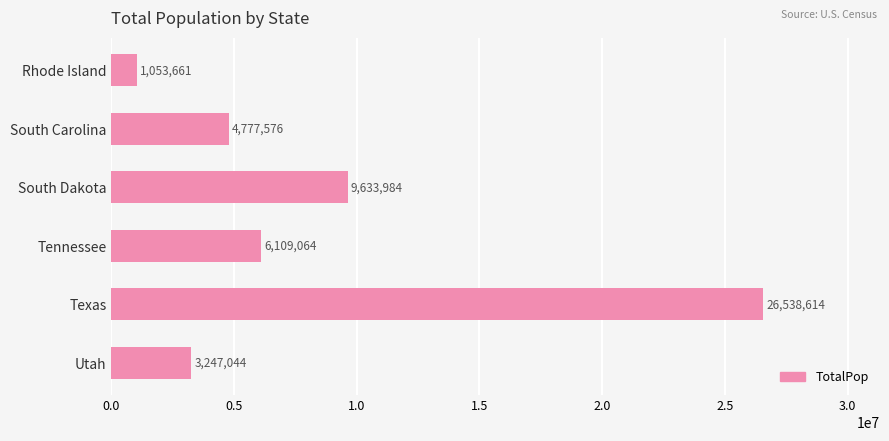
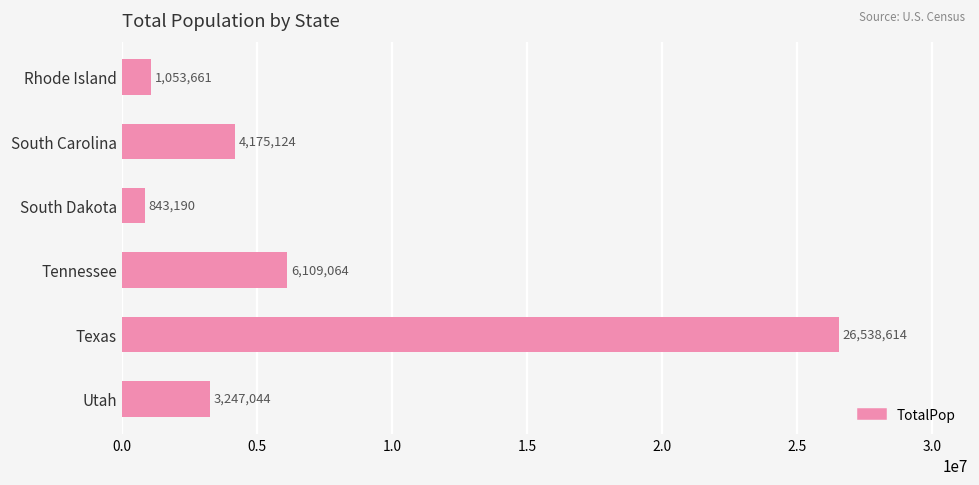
  {
    "Rhode Island": "1,053,661",
-   "South Carolina": "4,777,576",
-   "South Dakota": "9,633,984",
+   "South Carolina": "4,175,124",
+   "South Dakota": "843,190",
    "Tennessee": "6,109,064",
    "Texas": "26,538,614",
    "Utah": "3,247,044"
  }
